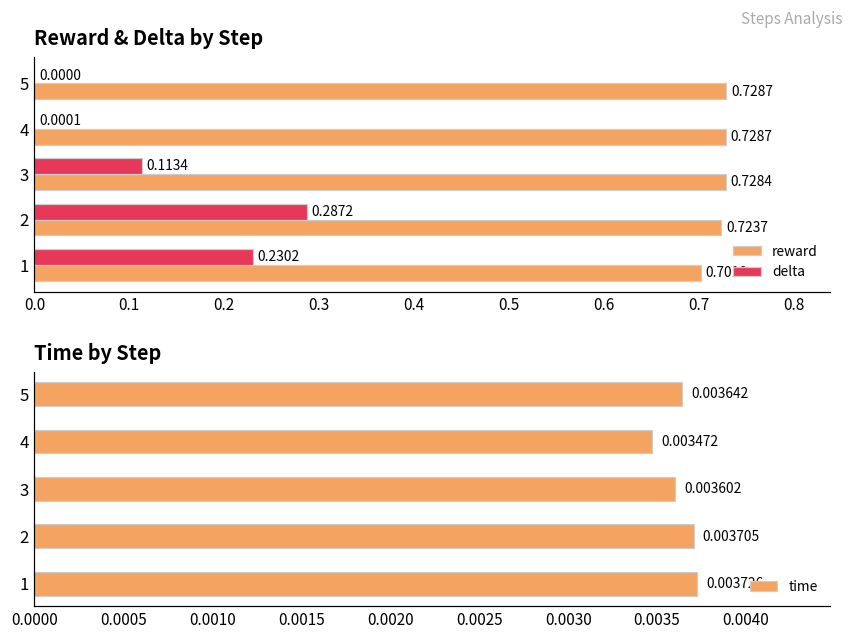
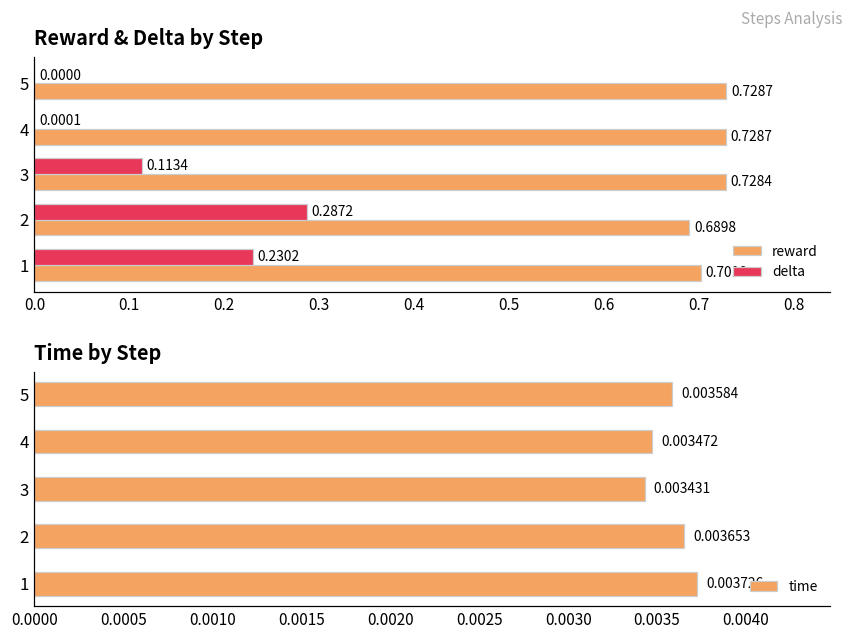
  {
    "Reward & Delta by Step": {
      "reward": {
        "5": 0.7287,
        "4": 0.7287,
        "3": 0.7284,
-       "2": 0.7237,
+       "2": 0.6898,
        "1": 0.7018
      },
      "delta": {
        "5": 0.0000,
        "4": 0.0001,
        "3": 0.1134,
        "2": 0.2872,
        "1": 0.2302
      }
    },
    "Time by Step": {
-     "5": 0.003642,
+     "5": 0.003584,
      "4": 0.003472,
-     "3": 0.003602,
-     "2": 0.003705,
+     "3": 0.003431,
+     "2": 0.003653,
      "1": 0.003726
    }
  }
